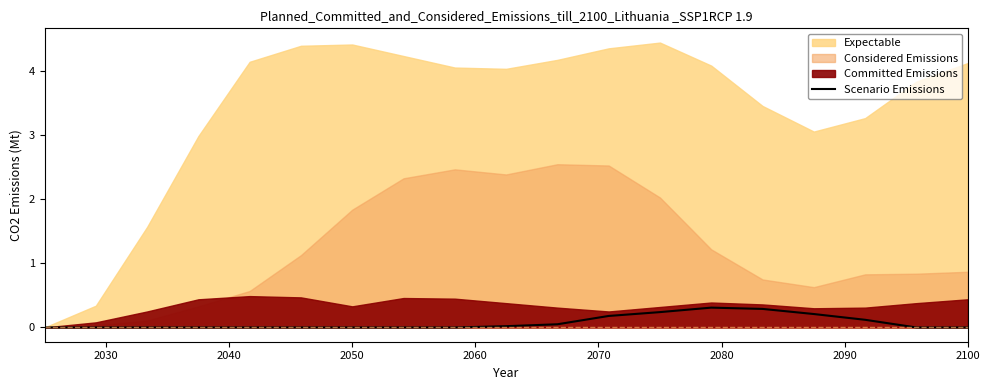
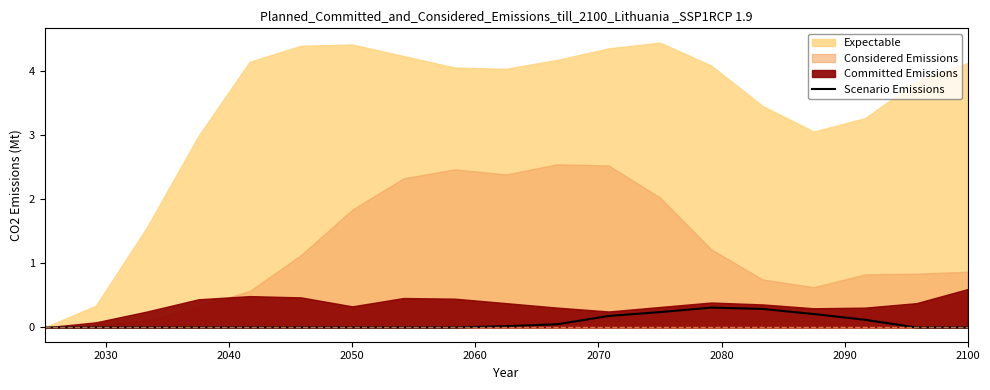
  {
    "Scenario Emissions": {
      "2050": 0.0,
      "2100": 0.0
    },
    "Committed Emissions": {
      "2050": 0.3,
-     "2100": 0.4
+     "2100": 0.6
    }
  }
